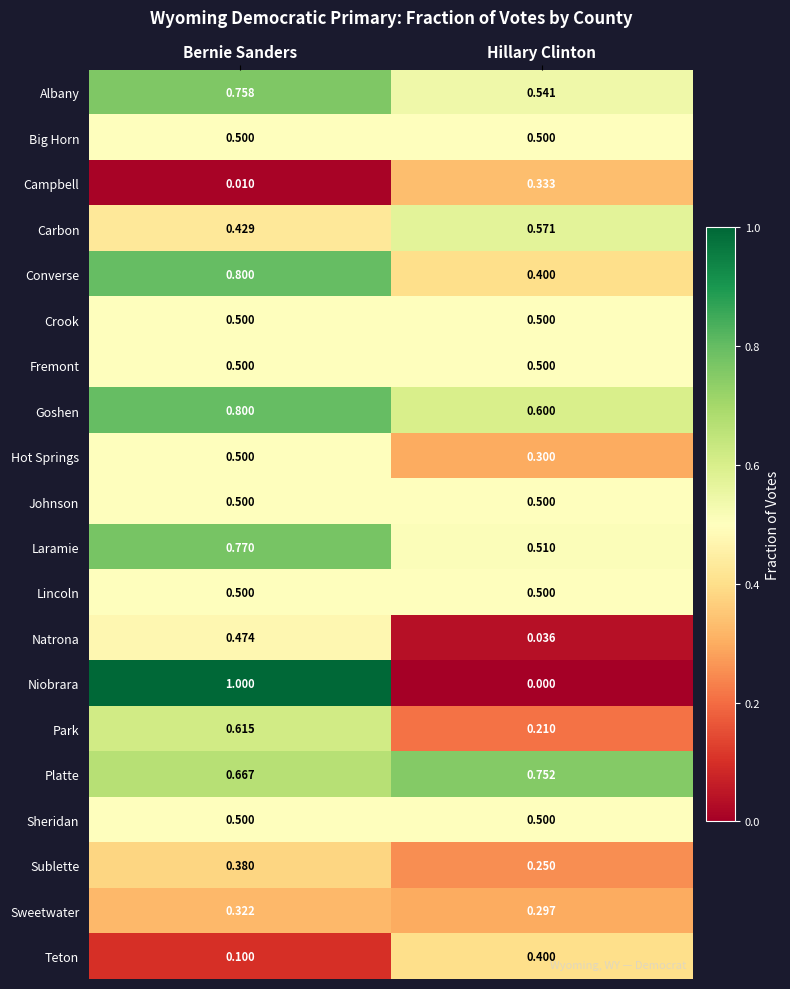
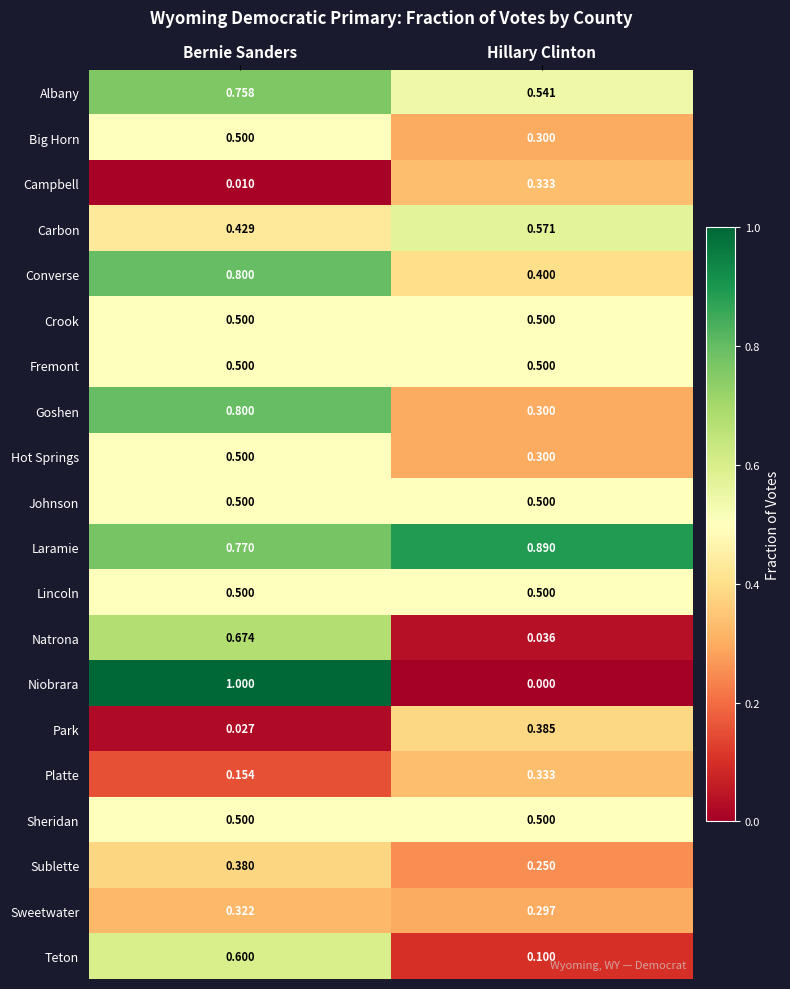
  {
    "Albany": {
      "Bernie Sanders": 0.758,
      "Hillary Clinton": 0.541
    },
    "Big Horn": {
      "Bernie Sanders": 0.500,
-     "Hillary Clinton": 0.500
+     "Hillary Clinton": 0.300
    },
    "Campbell": {
      "Bernie Sanders": 0.010,
      "Hillary Clinton": 0.333
    },
    "Carbon": {
      "Bernie Sanders": 0.429,
      "Hillary Clinton": 0.571
    },
    "Converse": {
      "Bernie Sanders": 0.800,
      "Hillary Clinton": 0.400
    },
    "Crook": {
      "Bernie Sanders": 0.500,
      "Hillary Clinton": 0.500
    },
    "Fremont": {
      "Bernie Sanders": 0.500,
      "Hillary Clinton": 0.500
    },
    "Goshen": {
      "Bernie Sanders": 0.800,
-     "Hillary Clinton": 0.600
+     "Hillary Clinton": 0.300
    },
    "Hot Springs": {
      "Bernie Sanders": 0.500,
      "Hillary Clinton": 0.300
    },
    "Johnson": {
      "Bernie Sanders": 0.500,
      "Hillary Clinton": 0.500
    },
    "Laramie": {
      "Bernie Sanders": 0.770,
-     "Hillary Clinton": 0.510
+     "Hillary Clinton": 0.890
    },
    "Lincoln": {
      "Bernie Sanders": 0.500,
      "Hillary Clinton": 0.500
    },
    "Natrona": {
-     "Bernie Sanders": 0.474,
+     "Bernie Sanders": 0.674,
      "Hillary Clinton": 0.036
    },
    "Niobrara": {
      "Bernie Sanders": 1.000,
      "Hillary Clinton": 0.000
    },
    "Park": {
-     "Bernie Sanders": 0.615,
-     "Hillary Clinton": 0.210
+     "Bernie Sanders": 0.027,
+     "Hillary Clinton": 0.385
    },
    "Platte": {
-     "Bernie Sanders": 0.667,
-     "Hillary Clinton": 0.752
+     "Bernie Sanders": 0.154,
+     "Hillary Clinton": 0.333
    },
    "Sheridan": {
      "Bernie Sanders": 0.500,
      "Hillary Clinton": 0.500
    },
    "Sublette": {
      "Bernie Sanders": 0.380,
      "Hillary Clinton": 0.250
    },
    "Sweetwater": {
      "Bernie Sanders": 0.322,
      "Hillary Clinton": 0.297
    },
    "Teton": {
-     "Bernie Sanders": 0.100,
-     "Hillary Clinton": 0.400
+     "Bernie Sanders": 0.600,
+     "Hillary Clinton": 0.100
    }
  }
